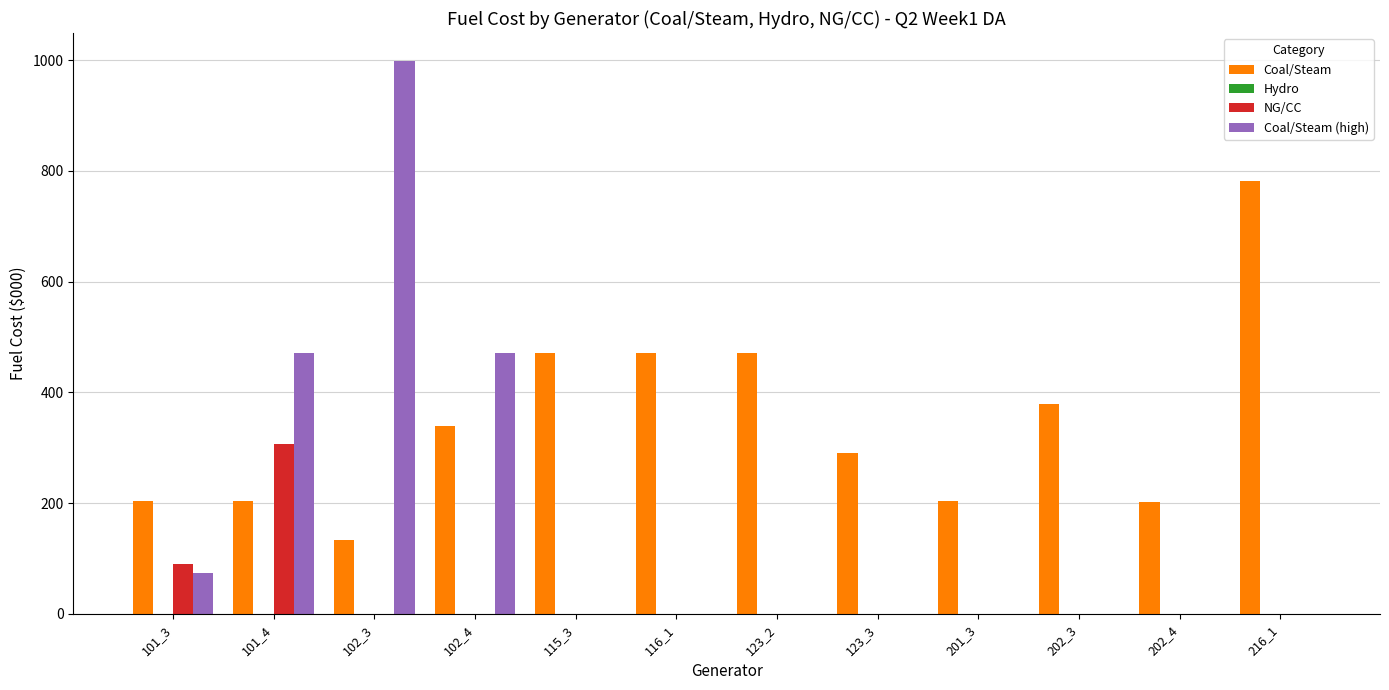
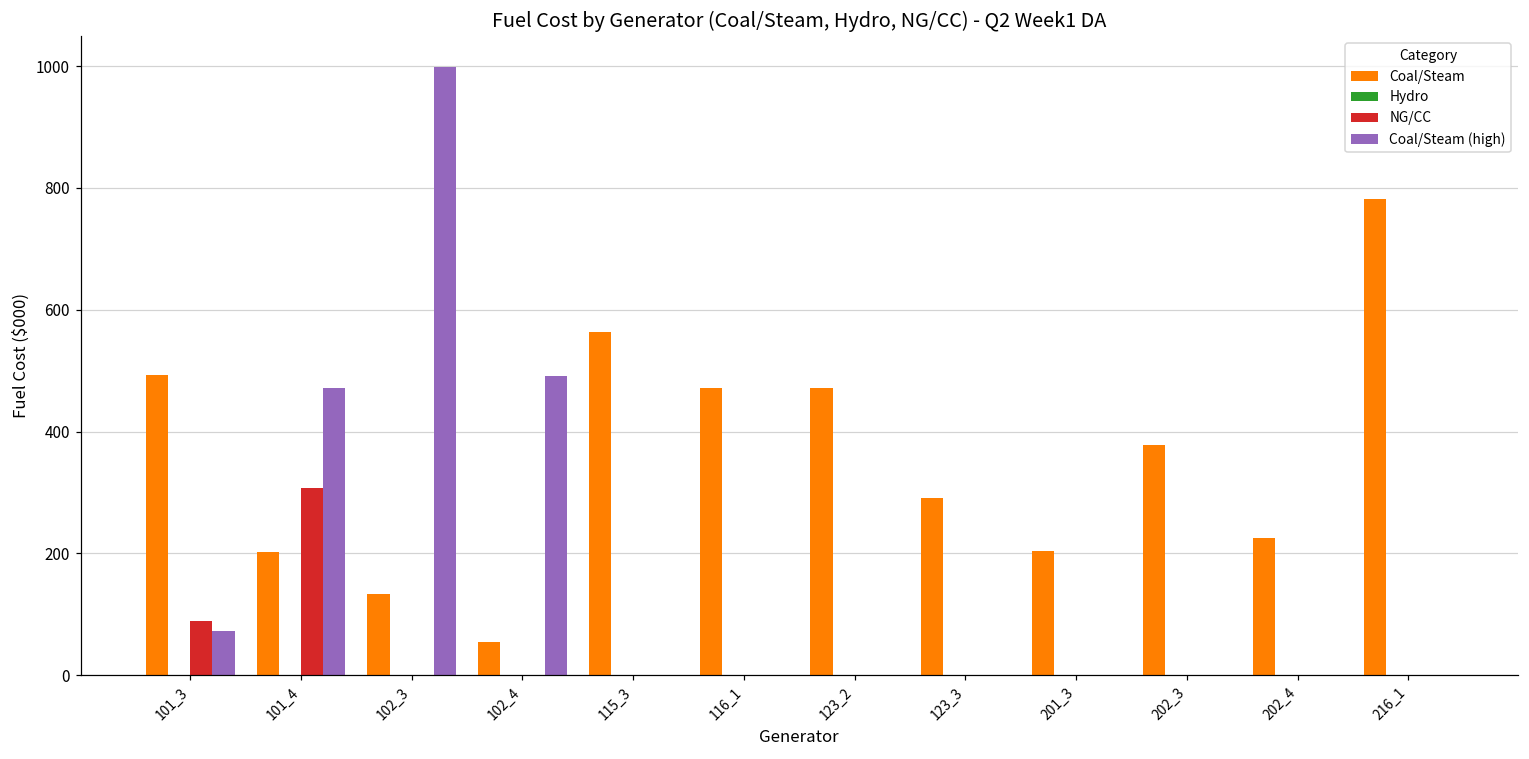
  {
    "Coal/Steam": {
-     "101_3": 200,
+     "101_3": 490,
      "101_4": 200,
      "102_3": 130,
-     "102_4": 340,
-     "115_3": 470,
+     "102_4": 50,
+     "115_3": 560,
      "116_1": 470,
      "123_2": 470,
      "123_3": 290,
      "201_3": 200,
      "202_3": 380,
-     "202_4": 200,
+     "202_4": 230,
      "216_1": 780
    },
    "Hydro": {
      "101_3": 0,
      "101_4": 0,
      "102_3": 0,
      "102_4": 0,
      "115_3": 0,
      "116_1": 0,
      "123_2": 0,
      "123_3": 0,
      "201_3": 0,
      "202_3": 0,
      "202_4": 0,
      "216_1": 0
    },
    "NG/CC": {
      "101_3": 90,
      "101_4": 310,
      "102_3": 0,
      "102_4": 0,
      "115_3": 0,
      "116_1": 0,
      "123_2": 0,
      "123_3": 0,
      "201_3": 0,
      "202_3": 0,
      "202_4": 0,
      "216_1": 0
    },
    "Coal/Steam (high)": {
      "101_3": 70,
      "101_4": 470,
      "102_3": 1000,
-     "102_4": 470,
+     "102_4": 490,
      "115_3": 0,
      "116_1": 0,
      "123_2": 0,
      "123_3": 0,
      "201_3": 0,
      "202_3": 0,
      "202_4": 0,
      "216_1": 0
    }
  }
